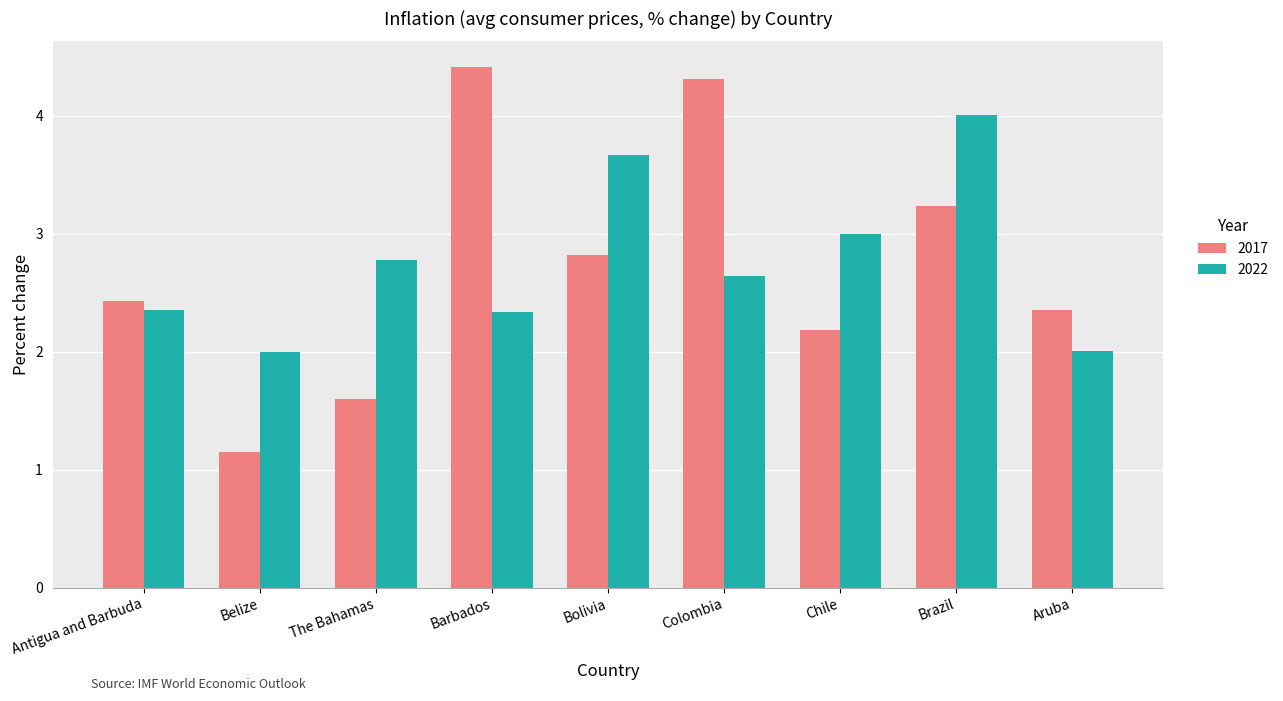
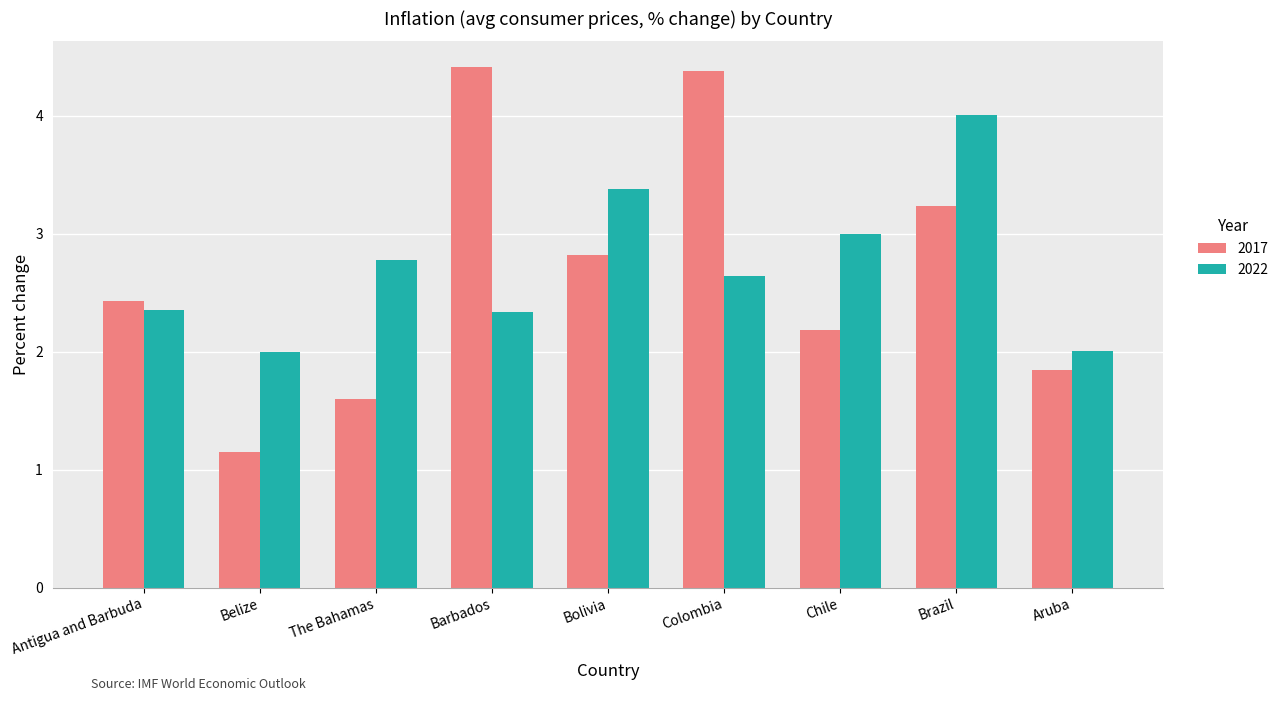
  {
    "2017": {
      "Antigua and Barbuda": 2.43,
      "Belize": 1.15,
      "The Bahamas": 1.60,
      "Barbados": 4.41,
      "Bolivia": 2.82,
-     "Colombia": 4.31,
+     "Colombia": 4.38,
      "Chile": 2.18,
      "Brazil": 3.24,
-     "Aruba": 2.36
+     "Aruba": 1.85
    },
    "2022": {
      "Antigua and Barbuda": 2.35,
      "Belize": 2.00,
      "The Bahamas": 2.78,
      "Barbados": 2.34,
-     "Bolivia": 3.67,
+     "Bolivia": 3.38,
      "Colombia": 2.64,
      "Chile": 3.00,
      "Brazil": 4.00,
      "Aruba": 2.01
    }
  }
